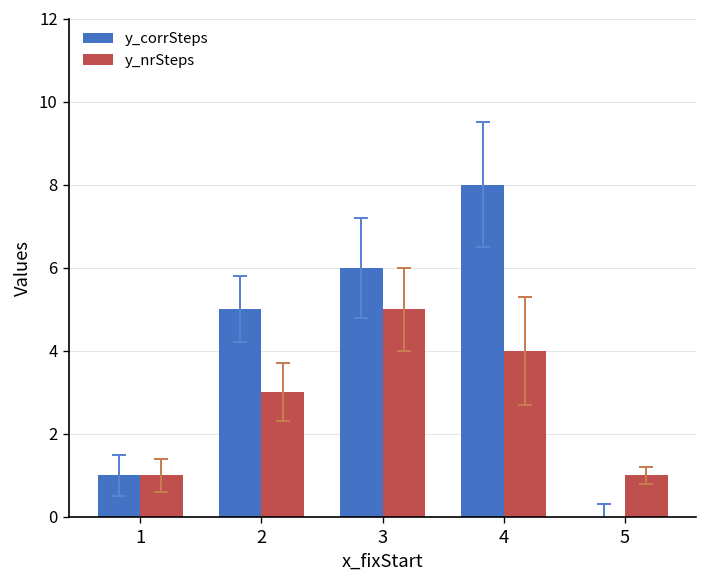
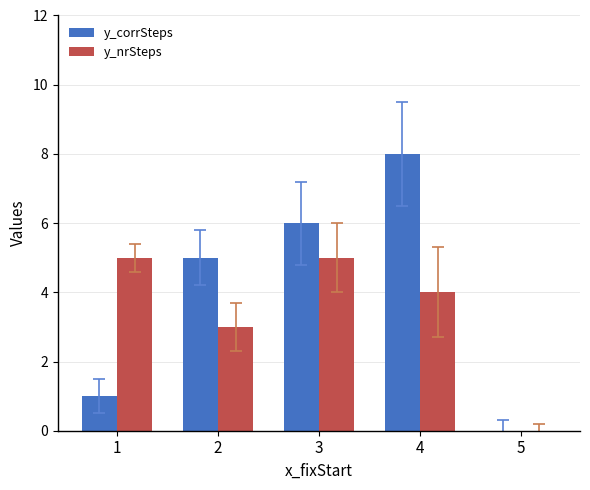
  {
    "y_nrSteps": {
-     "1": 1,
+     "1": 5,
      "2": 3,
      "3": 5,
      "4": 4,
-     "5": 1
+     "5": 0
    }
  }
